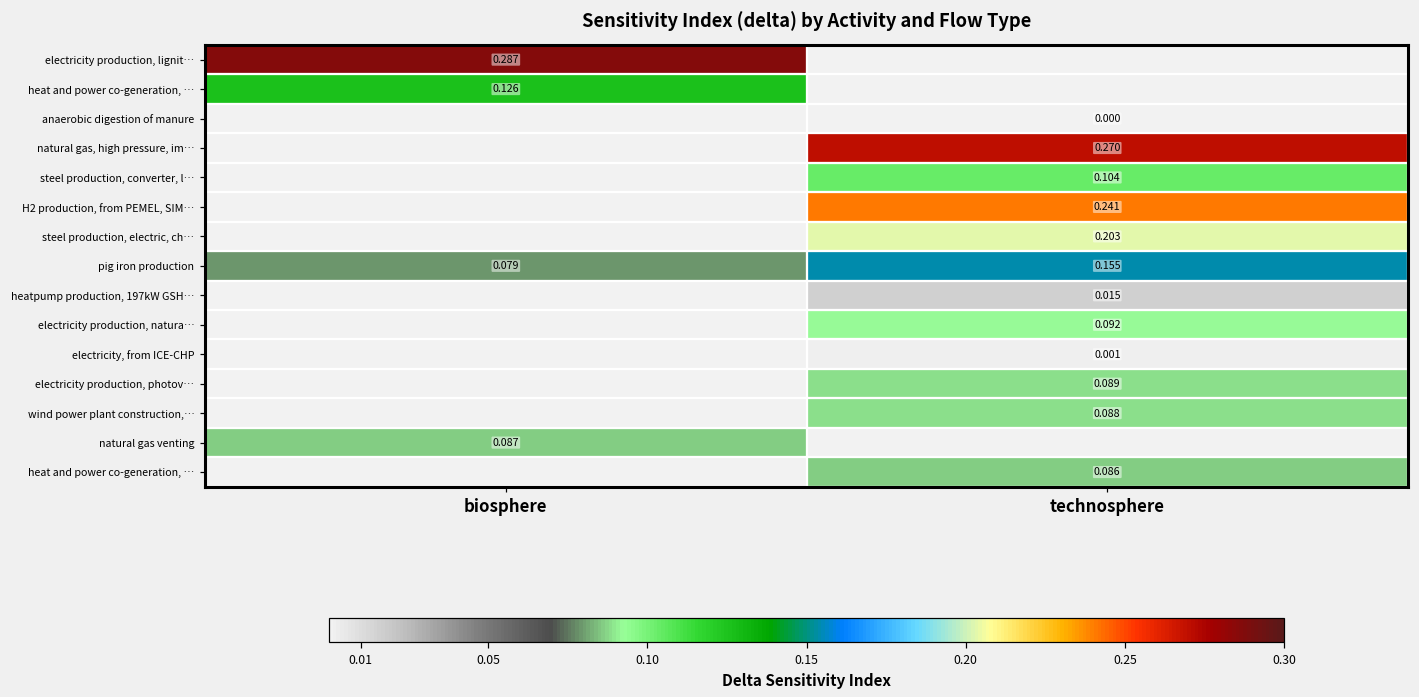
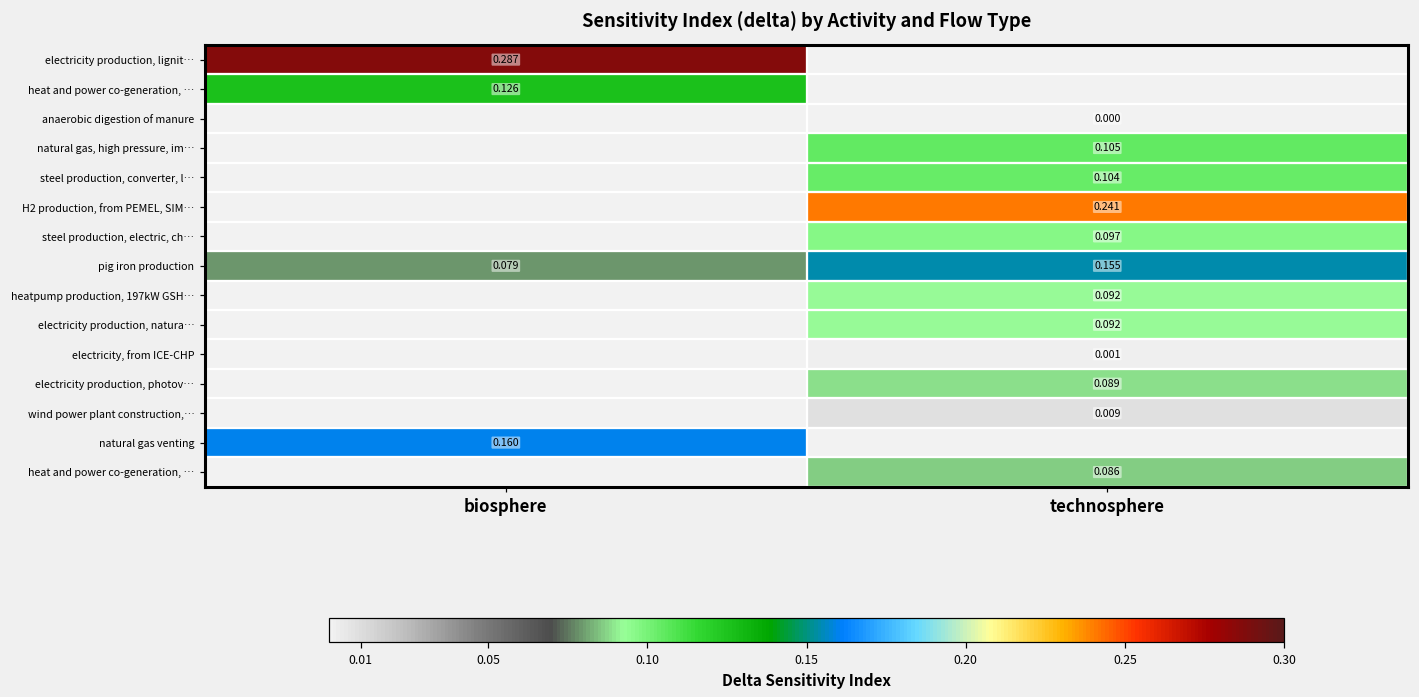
  {
    "natural gas, high pressure, im…": {
-     "technosphere": 0.270
+     "technosphere": 0.105
    },
    "steel production, electric, ch…": {
-     "technosphere": 0.203
+     "technosphere": 0.097
    },
    "heatpump production, 197kW GSH…": {
-     "technosphere": 0.015
+     "technosphere": 0.092
    },
    "wind power plant construction,…": {
-     "technosphere": 0.088
+     "technosphere": 0.009
    },
    "natural gas venting": {
-     "biosphere": 0.087
+     "biosphere": 0.160
    }
  }
